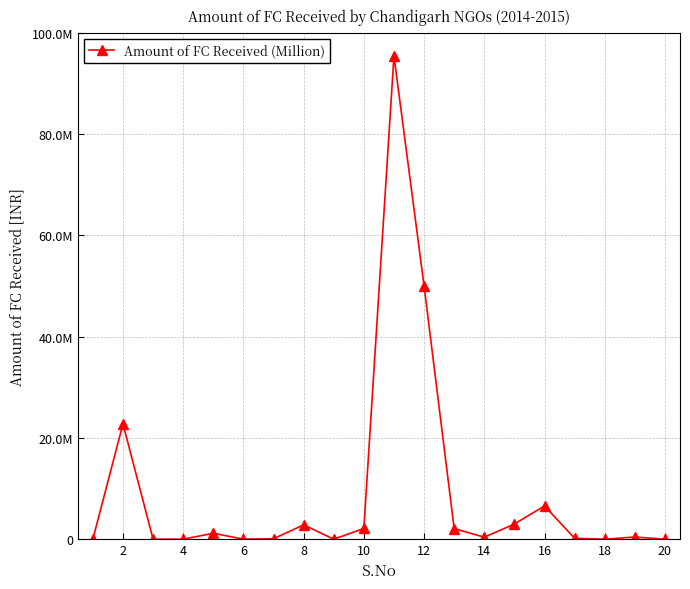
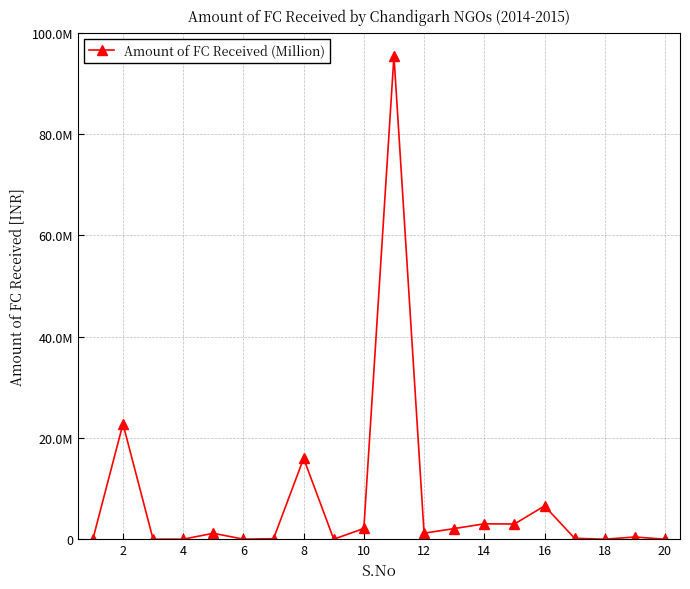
  {
    "2": 23000000,
    "4": 0,
    "6": 0,
-   "8": 3000000,
+   "8": 16000000,
    "10": 2000000,
-   "12": 50000000,
-   "14": 0,
+   "12": 1000000,
+   "14": 3000000,
    "16": 7000000,
    "18": 0,
    "20": 0
  }
